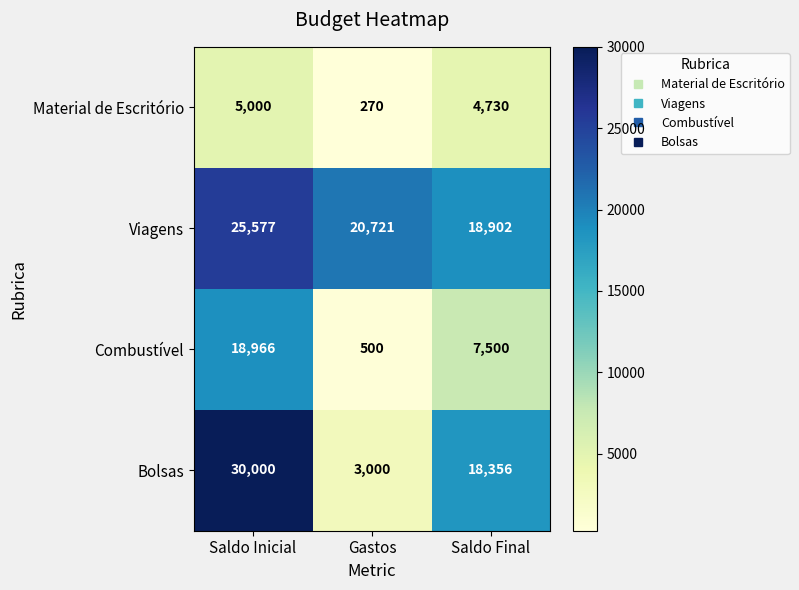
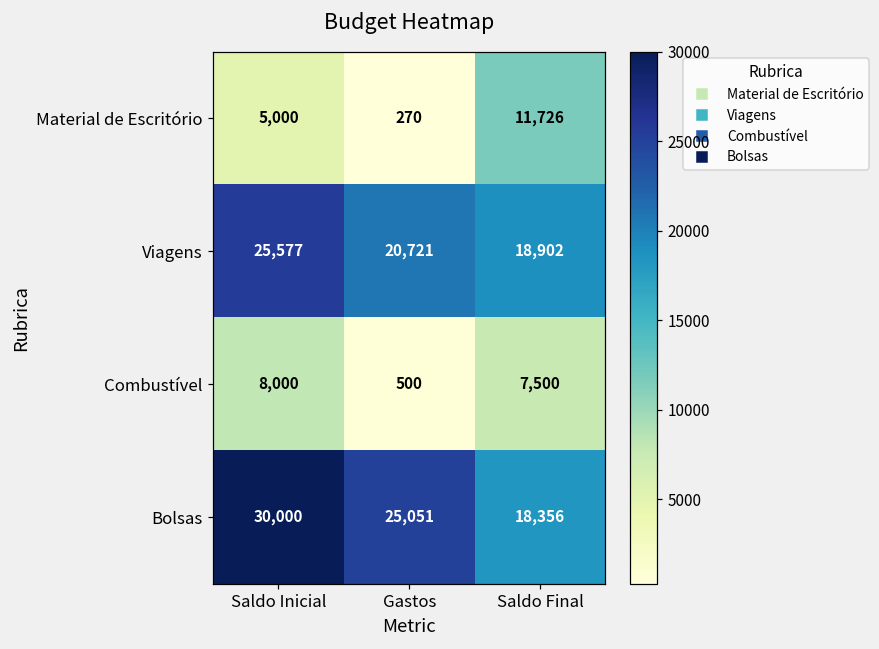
  {
    "Material de Escritório": {
      "Saldo Inicial": "5,000",
      "Gastos": "270",
-     "Saldo Final": "4,730"
+     "Saldo Final": "11,726"
    },
    "Viagens": {
      "Saldo Inicial": "25,577",
      "Gastos": "20,721",
      "Saldo Final": "18,902"
    },
    "Combustível": {
-     "Saldo Inicial": "18,966",
+     "Saldo Inicial": "8,000",
      "Gastos": "500",
      "Saldo Final": "7,500"
    },
    "Bolsas": {
      "Saldo Inicial": "30,000",
-     "Gastos": "3,000",
+     "Gastos": "25,051",
      "Saldo Final": "18,356"
    }
  }
